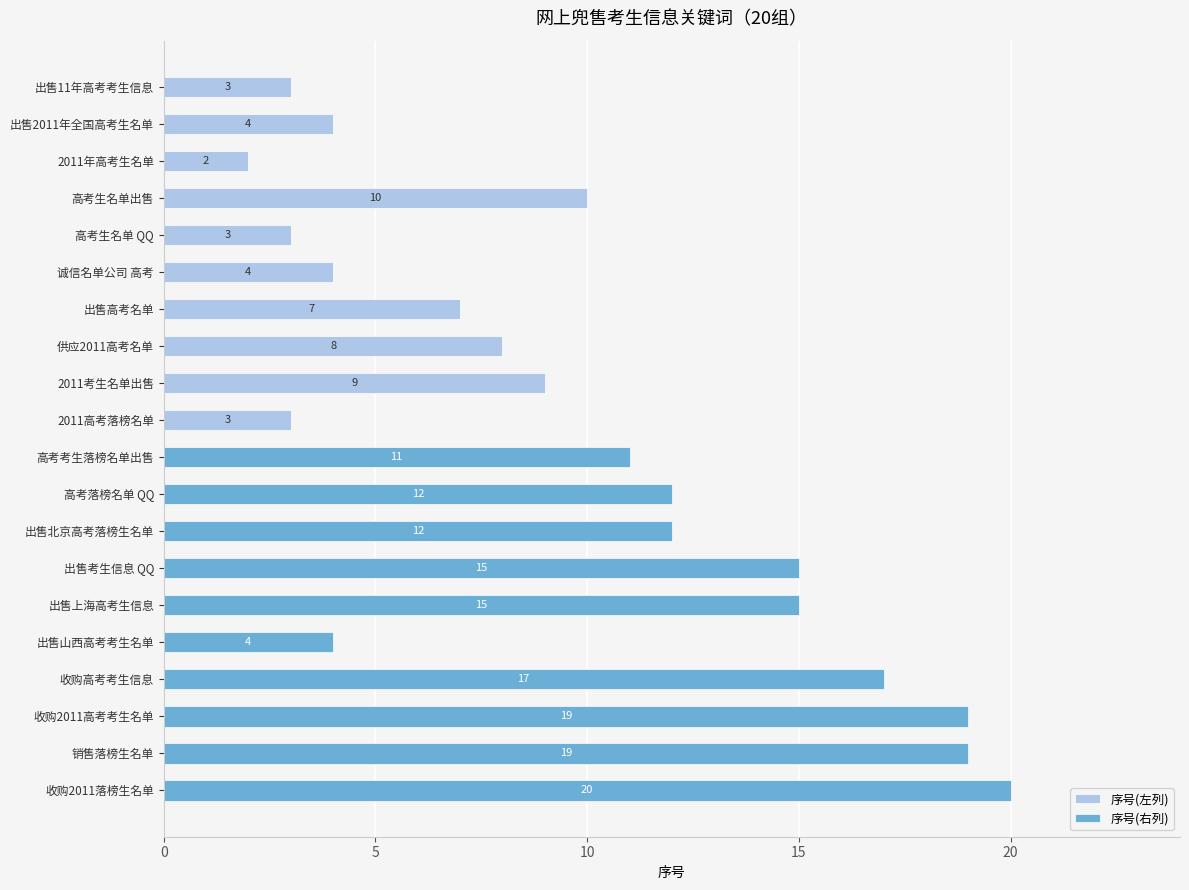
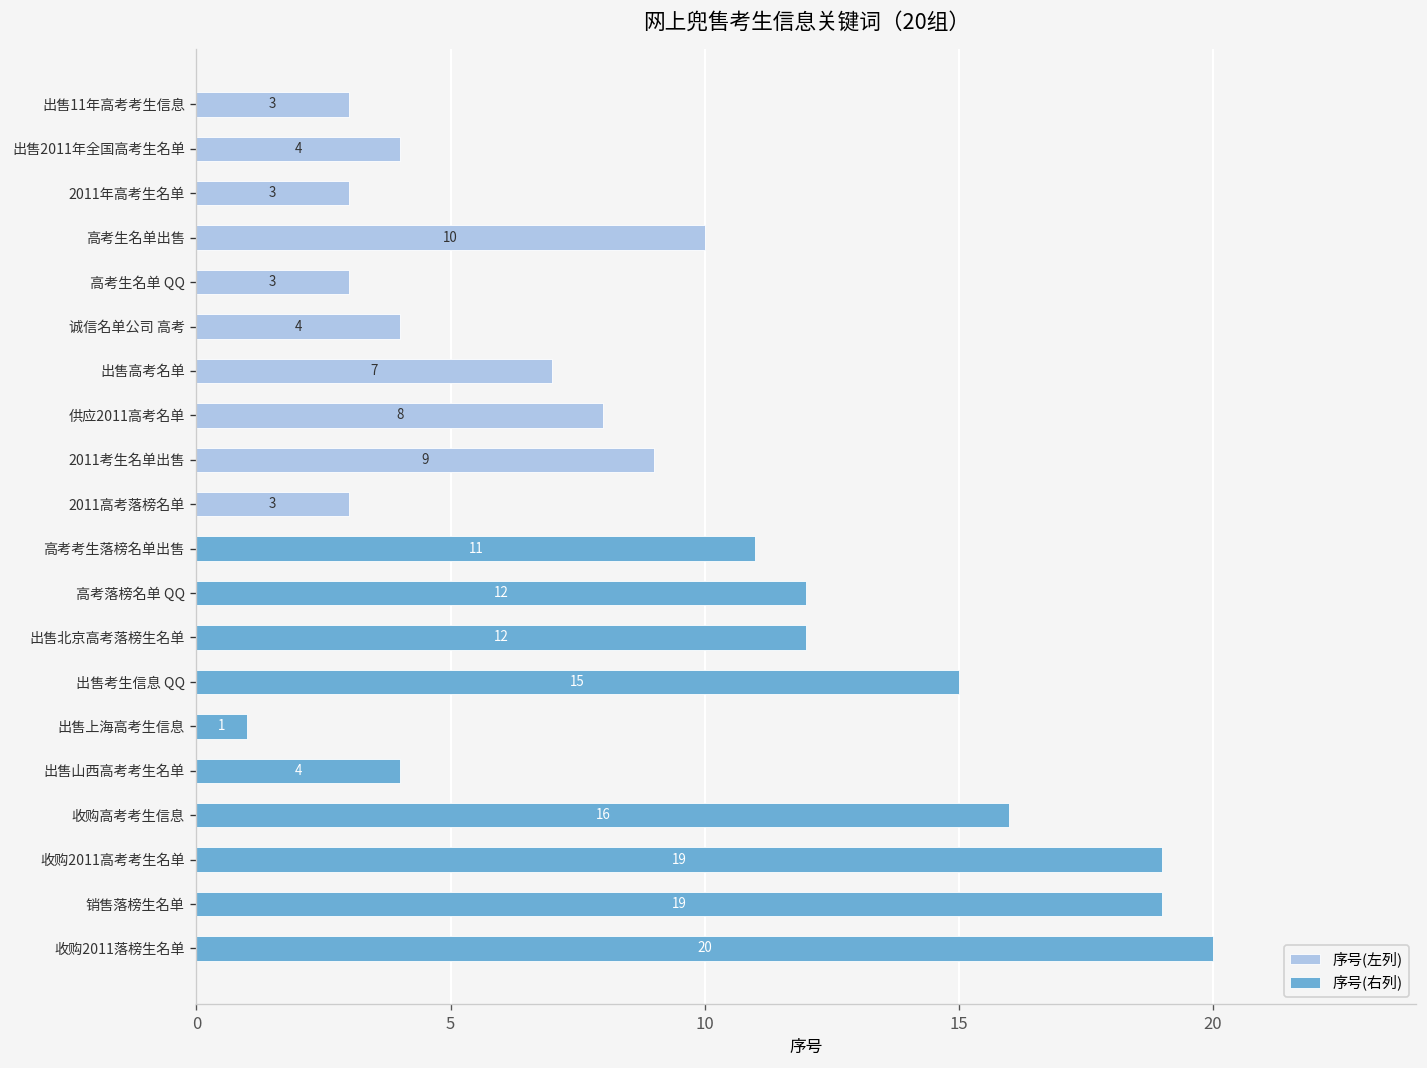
  {
    "序号(左列)": {
      "出售11年高考考生信息": 3,
      "出售2011年全国高考生名单": 4,
-     "2011年高考生名单": 2,
+     "2011年高考生名单": 3,
      "高考生名单出售": 10,
      "高考生名单 QQ": 3,
      "诚信名单公司 高考": 4,
      "出售高考名单": 7,
      "供应2011高考名单": 8,
      "2011考生名单出售": 9,
      "2011高考落榜名单": 3
    },
    "序号(右列)": {
      "高考考生落榜名单出售": 11,
      "高考落榜名单 QQ": 12,
      "出售北京高考落榜生名单": 12,
      "出售考生信息 QQ": 15,
-     "出售上海高考生信息": 15,
+     "出售上海高考生信息": 1,
      "出售山西高考考生名单": 4,
-     "收购高考考生信息": 17,
+     "收购高考考生信息": 16,
      "收购2011高考考生名单": 19,
      "销售落榜生名单": 19,
      "收购2011落榜生名单": 20
    }
  }
